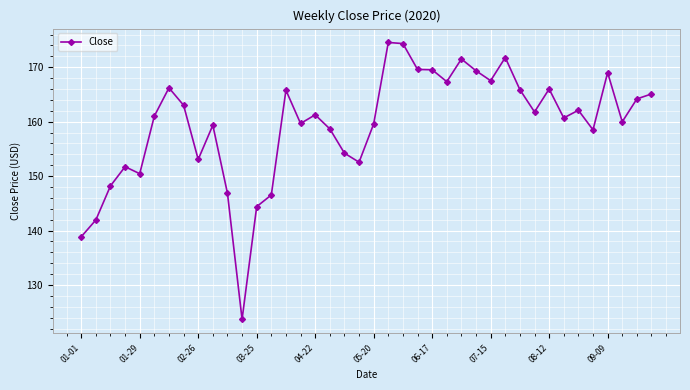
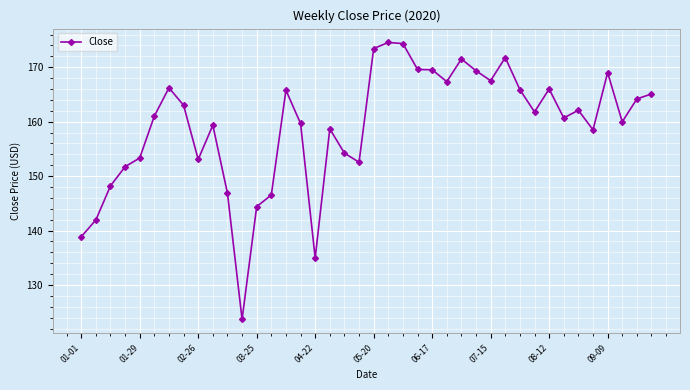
  {
    "01-01": 139,
-   "01-29": 150,
+   "01-29": 153,
    "02-26": 153,
    "03-25": 144,
-   "04-22": 161,
-   "05-20": 160,
+   "04-22": 135,
+   "05-20": 173,
    "06-17": 170,
    "07-15": 168,
    "08-12": 166,
    "09-09": 169
  }
